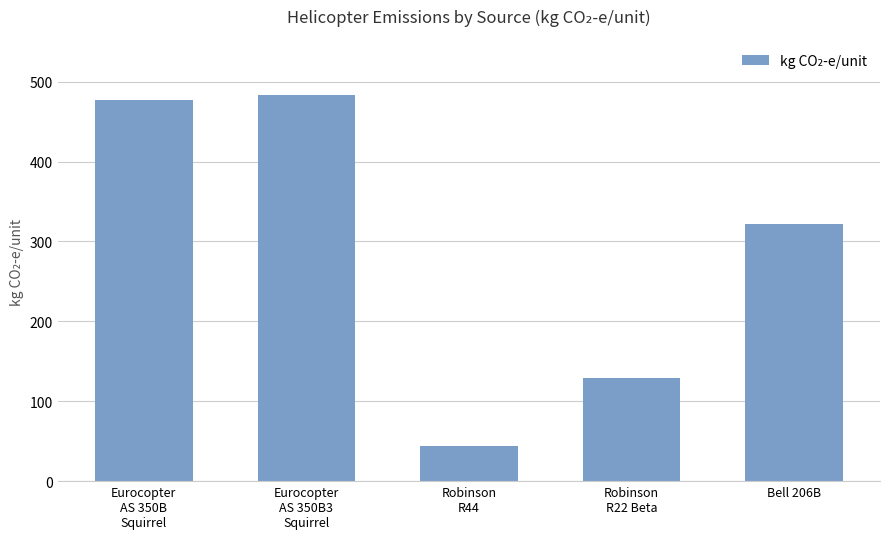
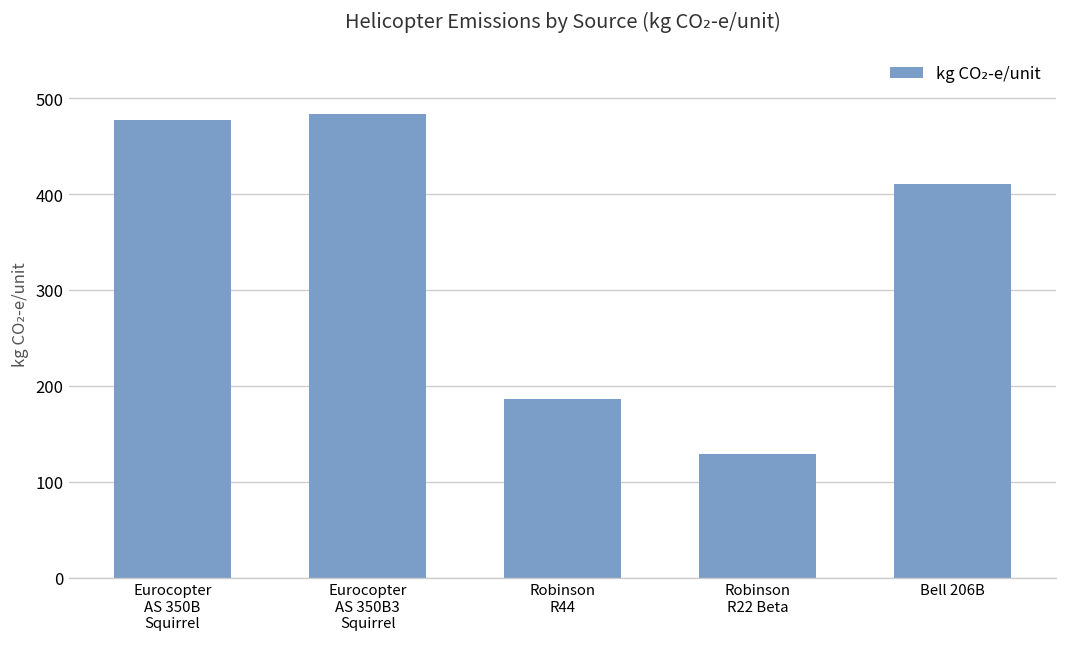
  {
    "Eurocopter AS 350B Squirrel": 480,
    "Eurocopter AS 350B3 Squirrel": 480,
-   "Robinson R44": 40,
+   "Robinson R44": 190,
    "Robinson R22 Beta": 130,
-   "Bell 206B": 320
+   "Bell 206B": 410
  }
